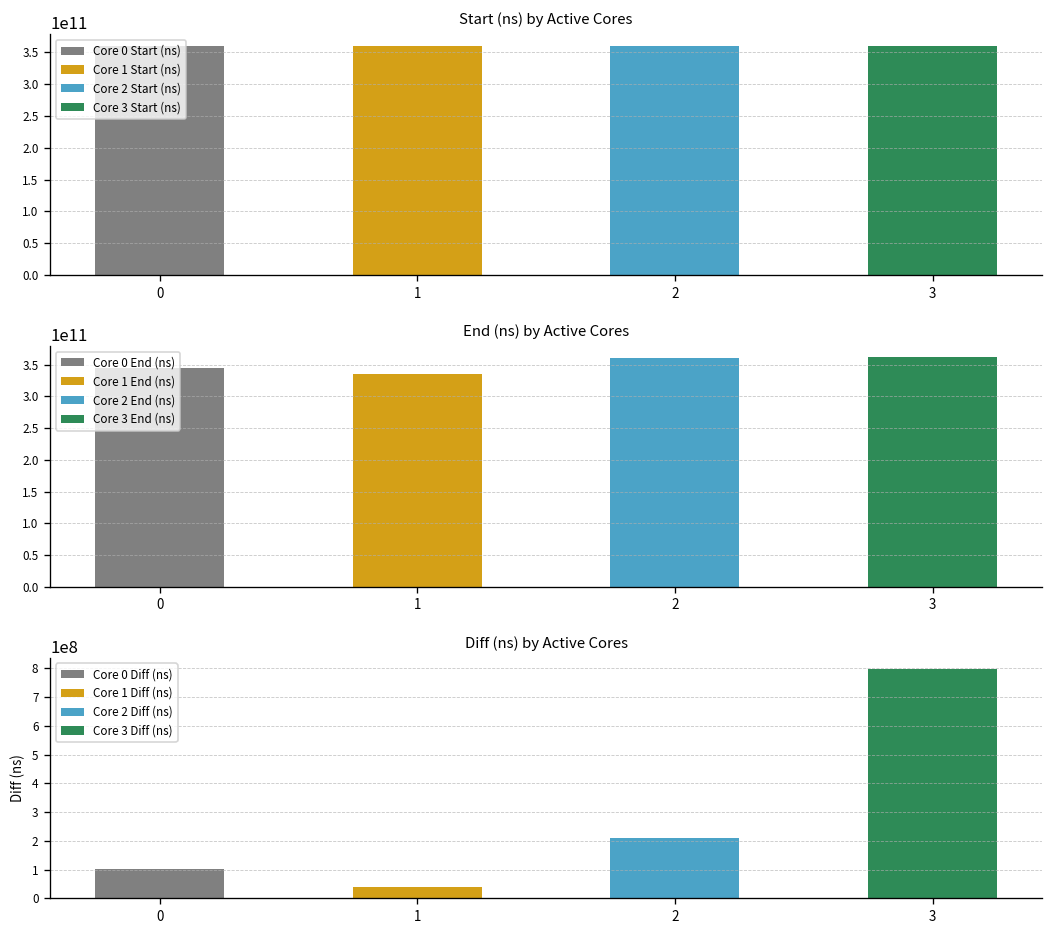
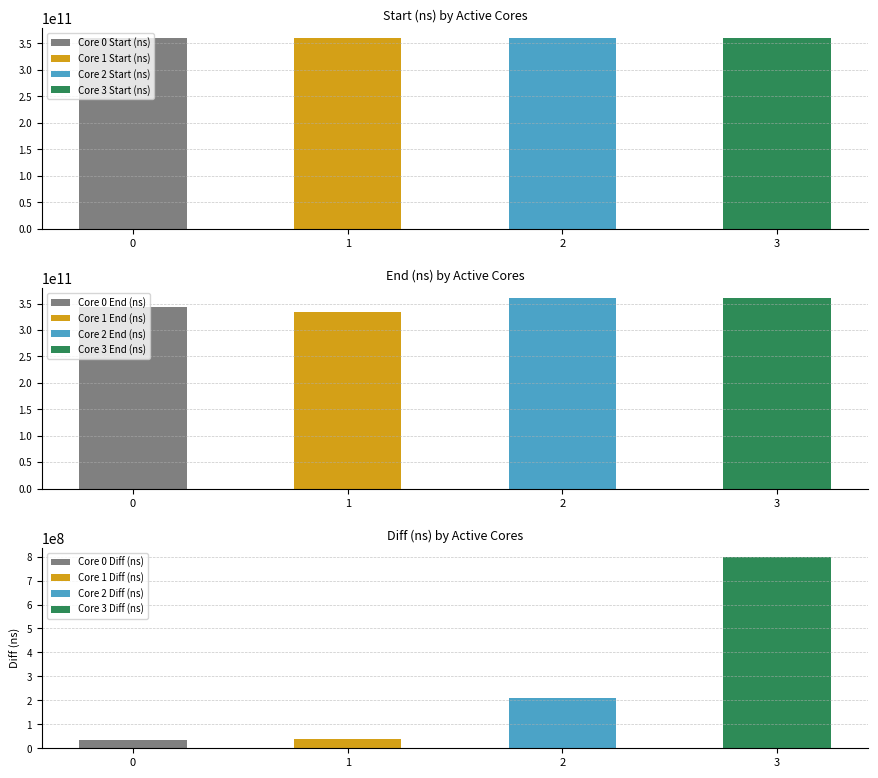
  {
    "Start (ns) by Active Cores": {
      "1": 360000000000,
      "2": 360000000000,
      "3": 360000000000
    },
    "End (ns) by Active Cores": {
      "1": 330000000000,
      "2": 360000000000,
      "3": 360000000000
    },
    "Diff (ns) by Active Cores": {
-     "0": 100000000,
+     "0": 30000000,
      "1": 40000000,
      "2": 210000000,
      "3": 800000000
    }
  }
